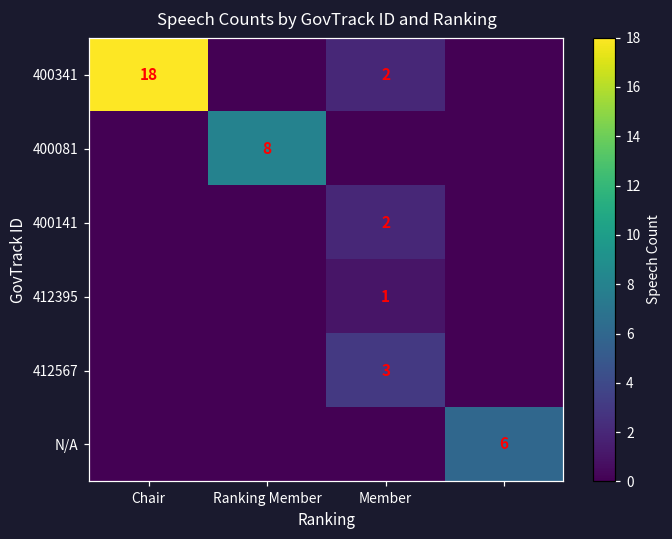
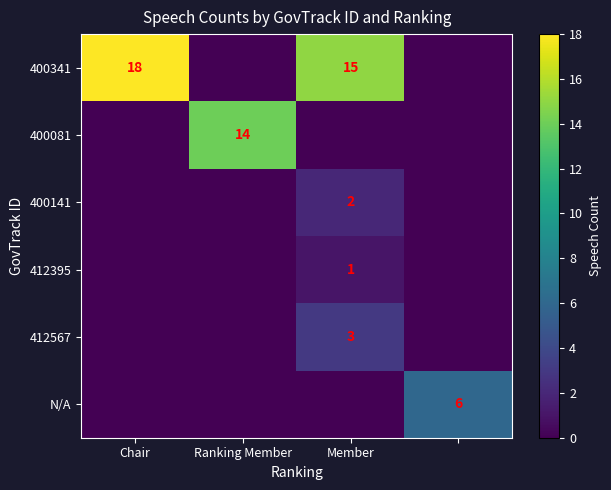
  {
    "400341": {
      "Chair": 18,
-     "Member": 2
+     "Member": 15
    },
    "400081": {
-     "Ranking Member": 8
+     "Ranking Member": 14
    },
    "400141": {
      "Member": 2
    },
    "412395": {
      "Member": 1
    },
    "412567": {
      "Member": 3
    }
  }
